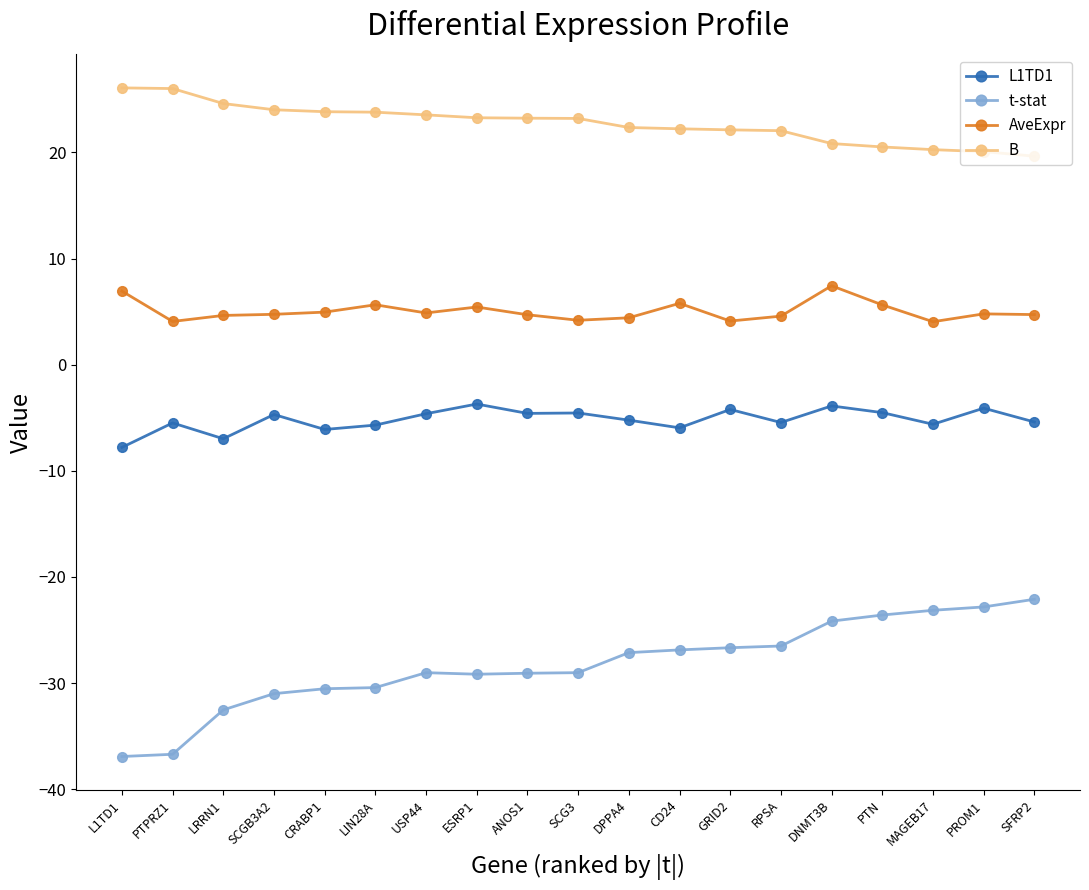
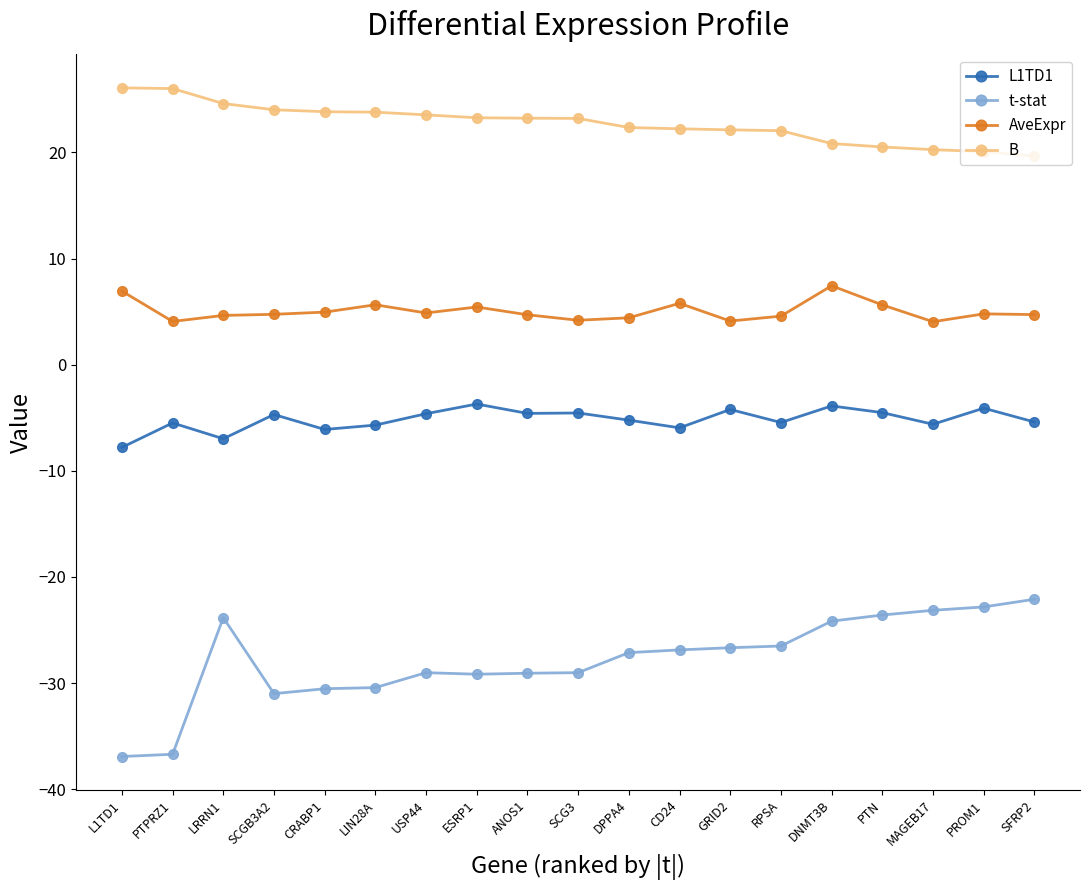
  {
    "L1TD1": {
      "L1TD1": -7.8,
      "PTPRZ1": -5.5,
      "LRRN1": -7.0,
      "SCGB3A2": -4.7,
      "CRABP1": -6.1,
      "LIN28A": -5.7,
      "USP44": -4.6,
      "ESRP1": -3.7,
      "ANOS1": -4.6,
      "SCG3": -4.5,
      "DPPA4": -5.2,
      "CD24": -5.9,
      "GRID2": -4.2,
      "RPSA": -5.4,
      "DNMT3B": -3.9,
      "PTN": -4.5,
      "MAGEB17": -5.6,
      "PROM1": -4.1,
      "SFRP2": -5.4
    },
    "t-stat": {
      "L1TD1": -36.9,
      "PTPRZ1": -36.7,
-     "LRRN1": -32.5,
+     "LRRN1": -23.8,
      "SCGB3A2": -31.0,
      "CRABP1": -30.5,
      "LIN28A": -30.4,
      "USP44": -29.0,
      "ESRP1": -29.2,
      "ANOS1": -29.1,
      "SCG3": -29.0,
      "DPPA4": -27.1,
      "CD24": -26.9,
      "GRID2": -26.7,
      "RPSA": -26.5,
      "DNMT3B": -24.2,
      "PTN": -23.6,
      "MAGEB17": -23.1,
      "PROM1": -22.8,
      "SFRP2": -22.1
    },
    "AveExpr": {
      "L1TD1": 6.9,
      "PTPRZ1": 4.1,
      "LRRN1": 4.6,
      "SCGB3A2": 4.7,
      "CRABP1": 5.0,
      "LIN28A": 5.6,
      "USP44": 4.9,
      "ESRP1": 5.4,
      "ANOS1": 4.7,
      "SCG3": 4.2,
      "DPPA4": 4.4,
      "CD24": 5.8,
      "GRID2": 4.1,
      "RPSA": 4.6,
      "DNMT3B": 7.4,
      "PTN": 5.6,
      "MAGEB17": 4.0,
      "PROM1": 4.8,
      "SFRP2": 4.7
    },
    "B": {
      "L1TD1": 26.1,
      "PTPRZ1": 26.0,
      "LRRN1": 24.6,
      "SCGB3A2": 24.0,
      "CRABP1": 23.8,
      "LIN28A": 23.8,
      "USP44": 23.5,
      "ESRP1": 23.3,
      "ANOS1": 23.2,
      "SCG3": 23.2,
      "DPPA4": 22.3,
      "CD24": 22.2,
      "GRID2": 22.1,
      "RPSA": 22.0,
      "DNMT3B": 20.8,
      "PTN": 20.5,
      "MAGEB17": 20.3
    }
  }
